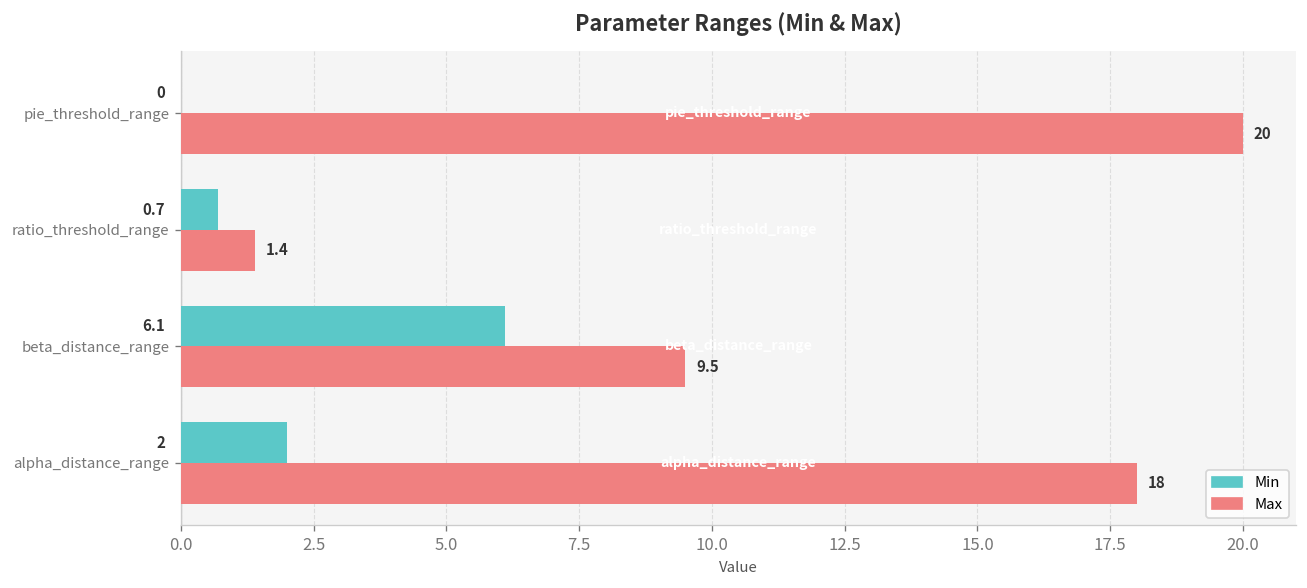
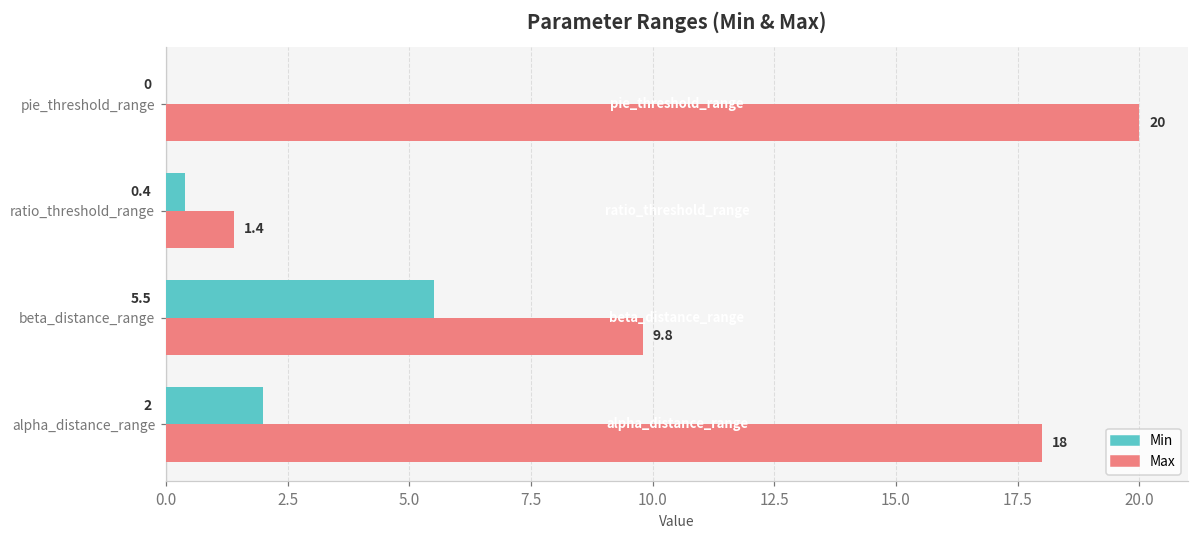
  {
    "Min": {
      "pie_threshold_range": 0,
-     "ratio_threshold_range": 0.7,
-     "beta_distance_range": 6.1
+     "ratio_threshold_range": 0.4,
+     "beta_distance_range": 5.5
    },
    "Max": {
      "pie_threshold_range": 20,
      "ratio_threshold_range": 1.4,
-     "beta_distance_range": 9.5,
+     "beta_distance_range": 9.8,
      "alpha_distance_range": 18
    }
  }
